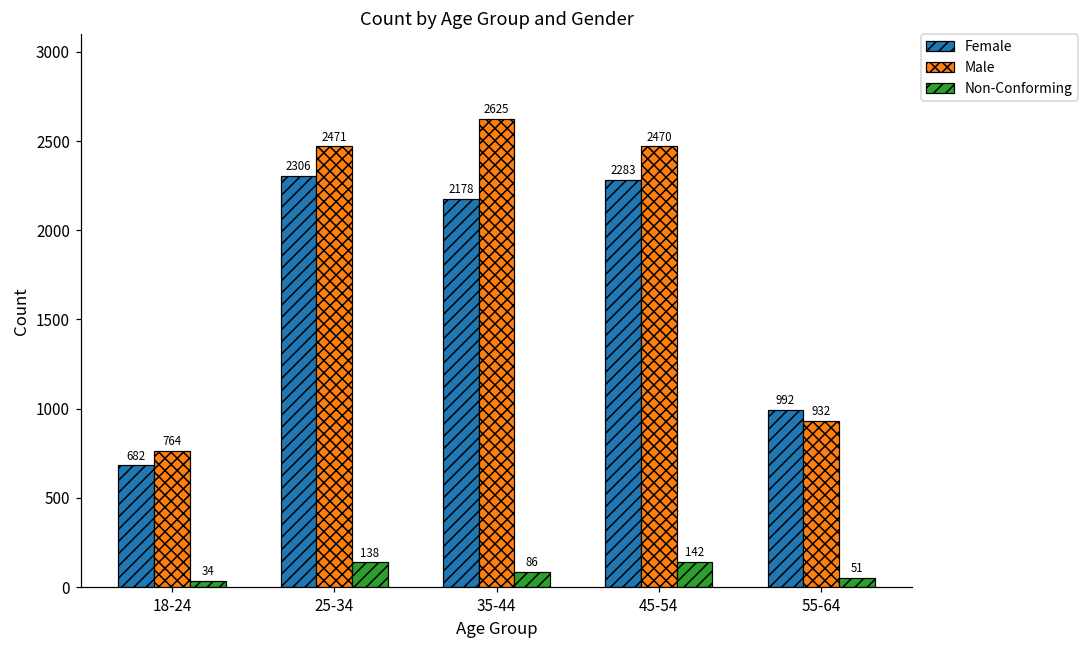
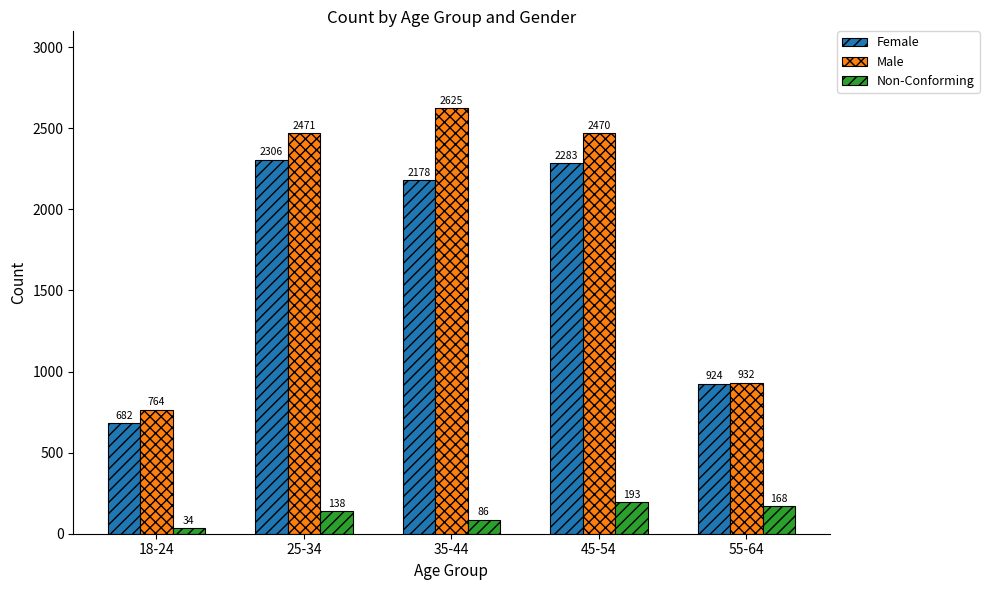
  {
    "Female": {
      "18-24": 682,
      "25-34": 2306,
      "35-44": 2178,
      "45-54": 2283,
-     "55-64": 992
+     "55-64": 924
    },
    "Male": {
      "18-24": 764,
      "25-34": 2471,
      "35-44": 2625,
      "45-54": 2470,
      "55-64": 932
    },
    "Non-Conforming": {
      "18-24": 34,
      "25-34": 138,
      "35-44": 86,
-     "45-54": 142,
-     "55-64": 51
+     "45-54": 193,
+     "55-64": 168
    }
  }
